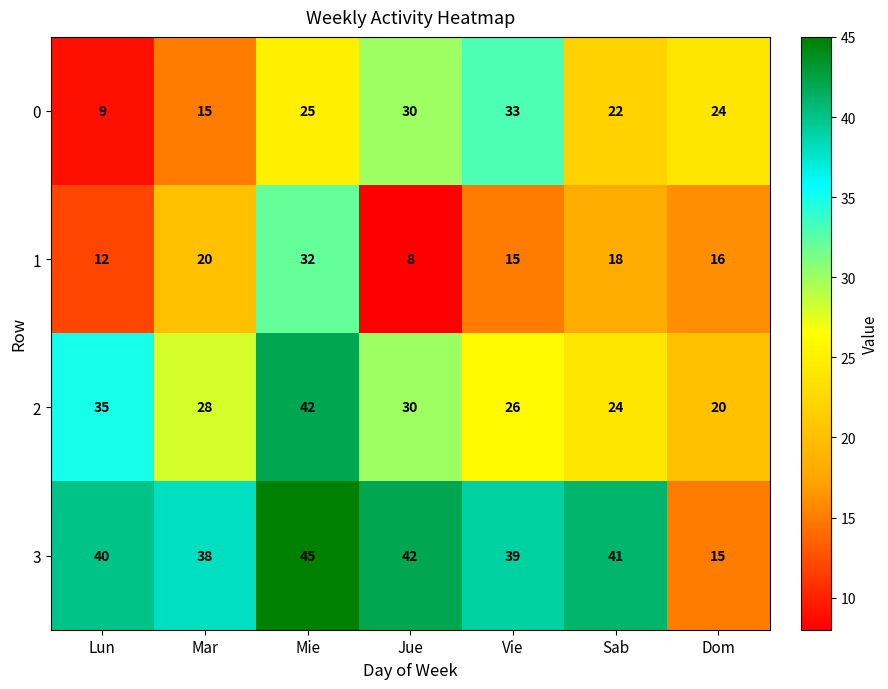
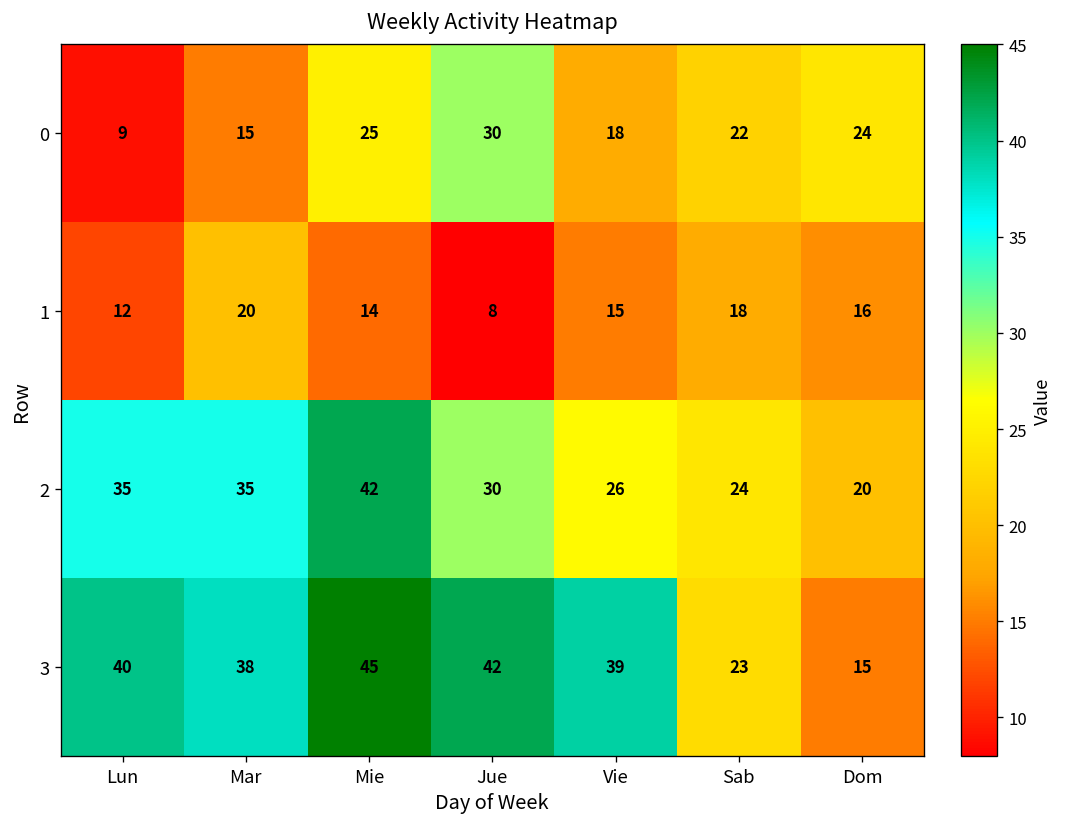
  {
    "0": {
      "Lun": 9,
      "Mar": 15,
      "Mie": 25,
      "Jue": 30,
-     "Vie": 33,
+     "Vie": 18,
      "Sab": 22,
      "Dom": 24
    },
    "1": {
      "Lun": 12,
      "Mar": 20,
-     "Mie": 32,
+     "Mie": 14,
      "Jue": 8,
      "Vie": 15,
      "Sab": 18,
      "Dom": 16
    },
    "2": {
      "Lun": 35,
-     "Mar": 28,
+     "Mar": 35,
      "Mie": 42,
      "Jue": 30,
      "Vie": 26,
      "Sab": 24,
      "Dom": 20
    },
    "3": {
      "Lun": 40,
      "Mar": 38,
      "Mie": 45,
      "Jue": 42,
      "Vie": 39,
-     "Sab": 41,
+     "Sab": 23,
      "Dom": 15
    }
  }
